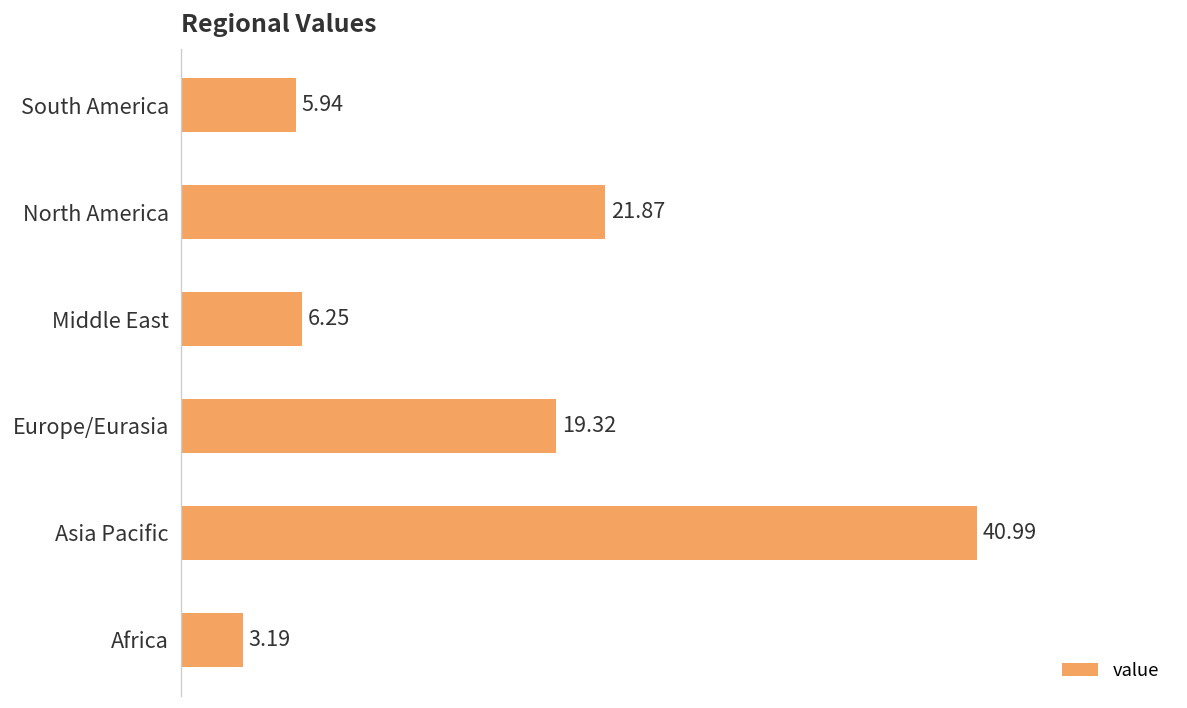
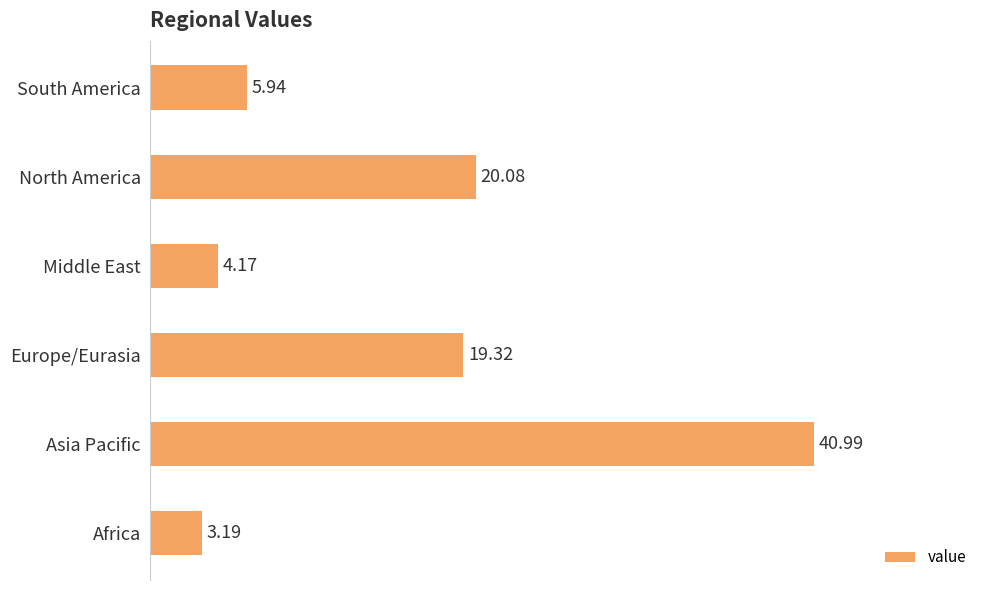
  {
    "South America": 5.94,
-   "North America": 21.87,
-   "Middle East": 6.25,
+   "North America": 20.08,
+   "Middle East": 4.17,
    "Europe/Eurasia": 19.32,
    "Asia Pacific": 40.99,
    "Africa": 3.19
  }
